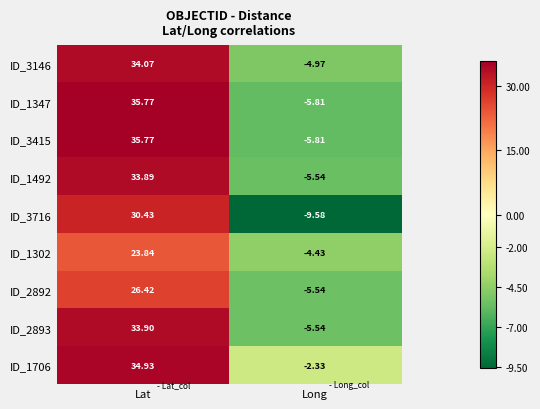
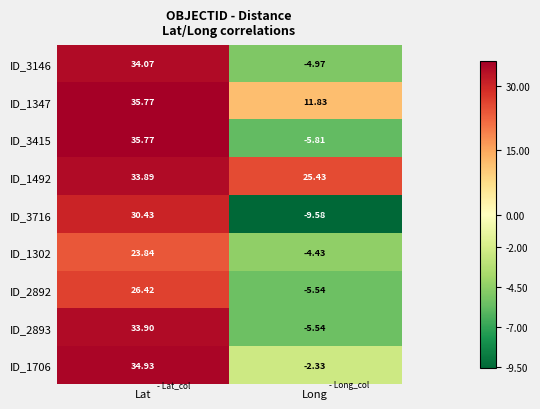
  {
    "ID_3146": {
      "Lat": 34.07,
      "Long": -4.97
    },
    "ID_1347": {
      "Lat": 35.77,
-     "Long": -5.81
+     "Long": 11.83
    },
    "ID_3415": {
      "Lat": 35.77,
      "Long": -5.81
    },
    "ID_1492": {
      "Lat": 33.89,
-     "Long": -5.54
+     "Long": 25.43
    },
    "ID_3716": {
      "Lat": 30.43,
      "Long": -9.58
    },
    "ID_1302": {
      "Lat": 23.84,
      "Long": -4.43
    },
    "ID_2892": {
      "Lat": 26.42,
      "Long": -5.54
    },
    "ID_2893": {
      "Lat": 33.90,
      "Long": -5.54
    }
  }
